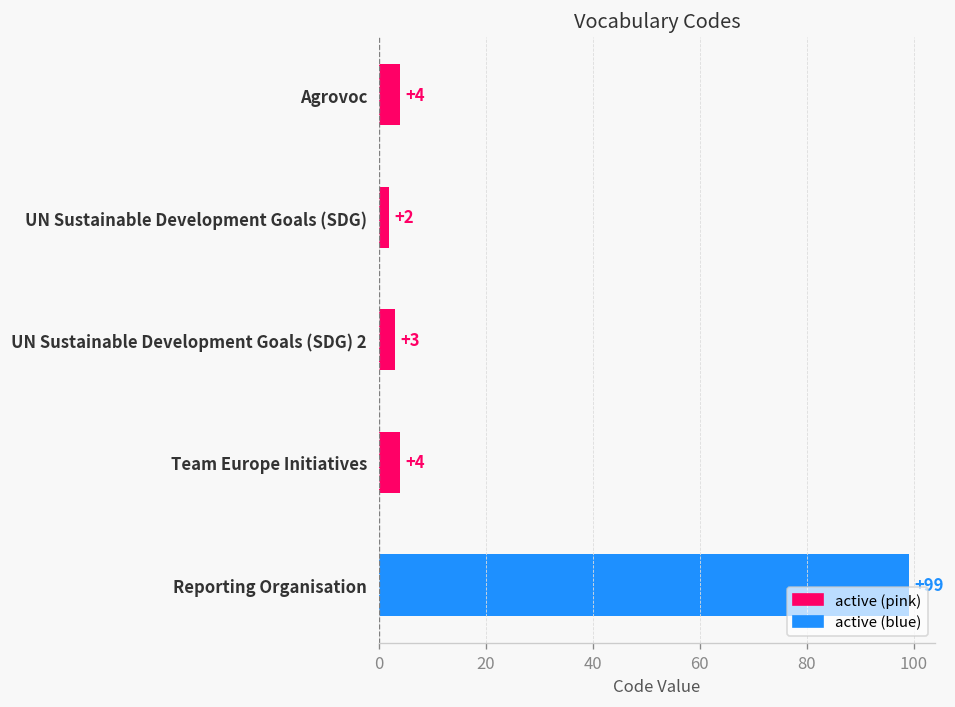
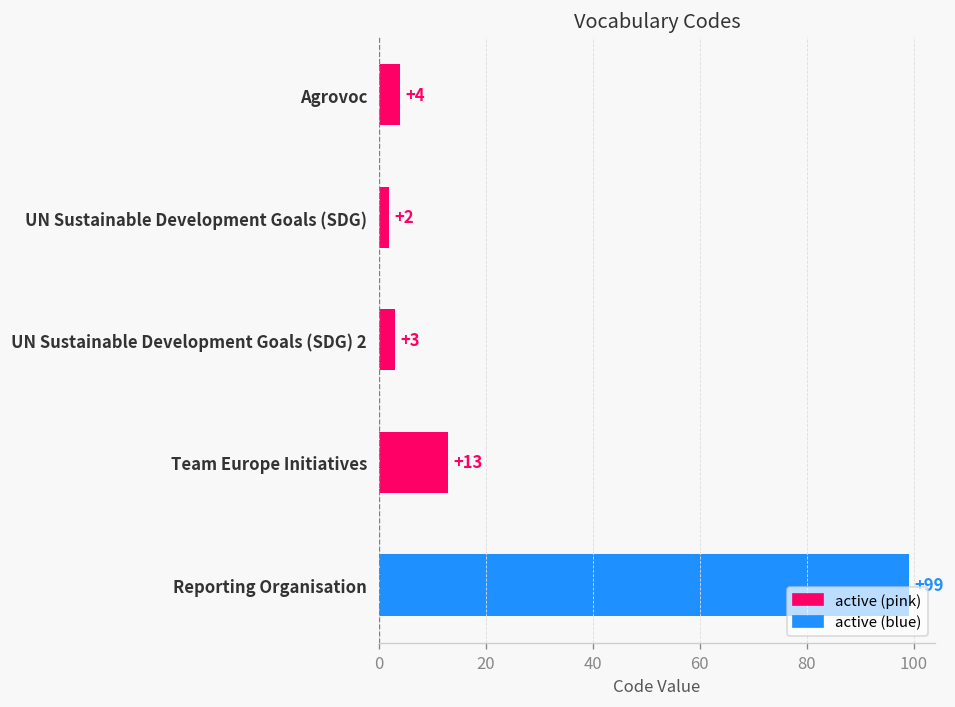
  {
    "Agrovoc": "+4",
    "UN Sustainable Development Goals (SDG)": "+2",
    "UN Sustainable Development Goals (SDG) 2": "+3",
-   "Team Europe Initiatives": "+4"
+   "Team Europe Initiatives": "+13"
  }
